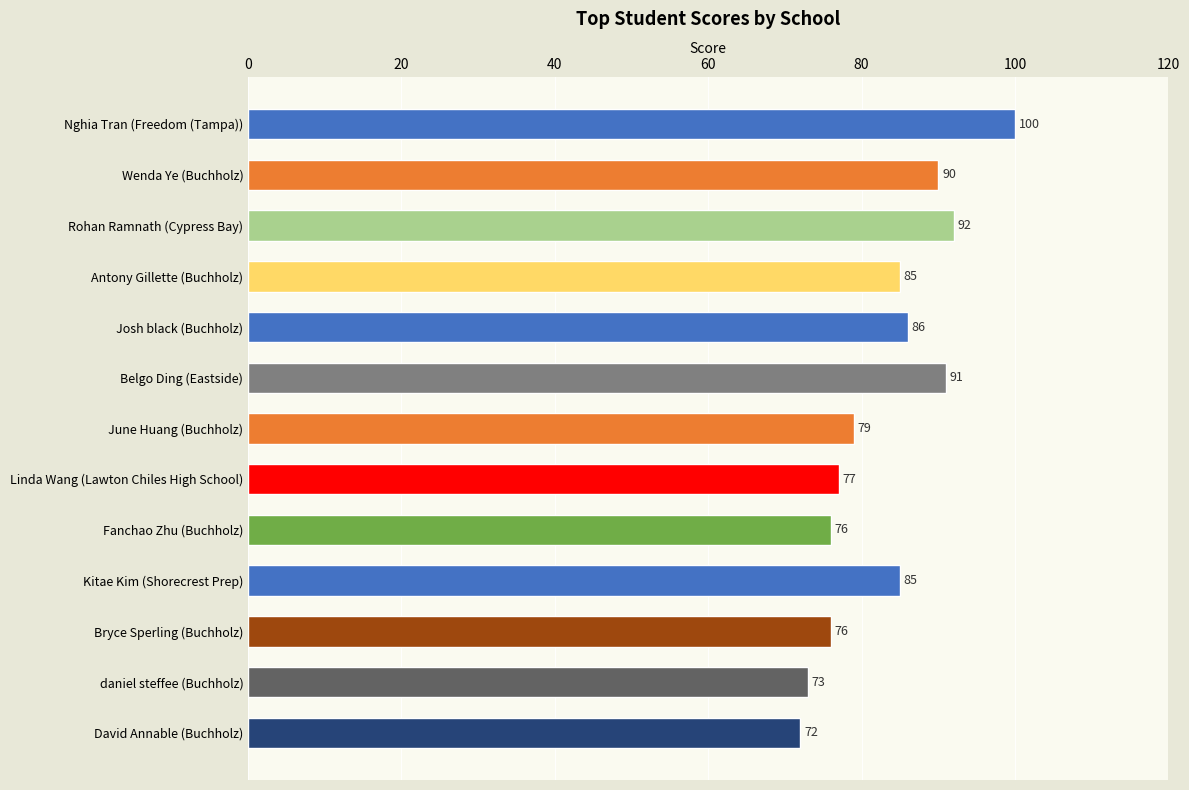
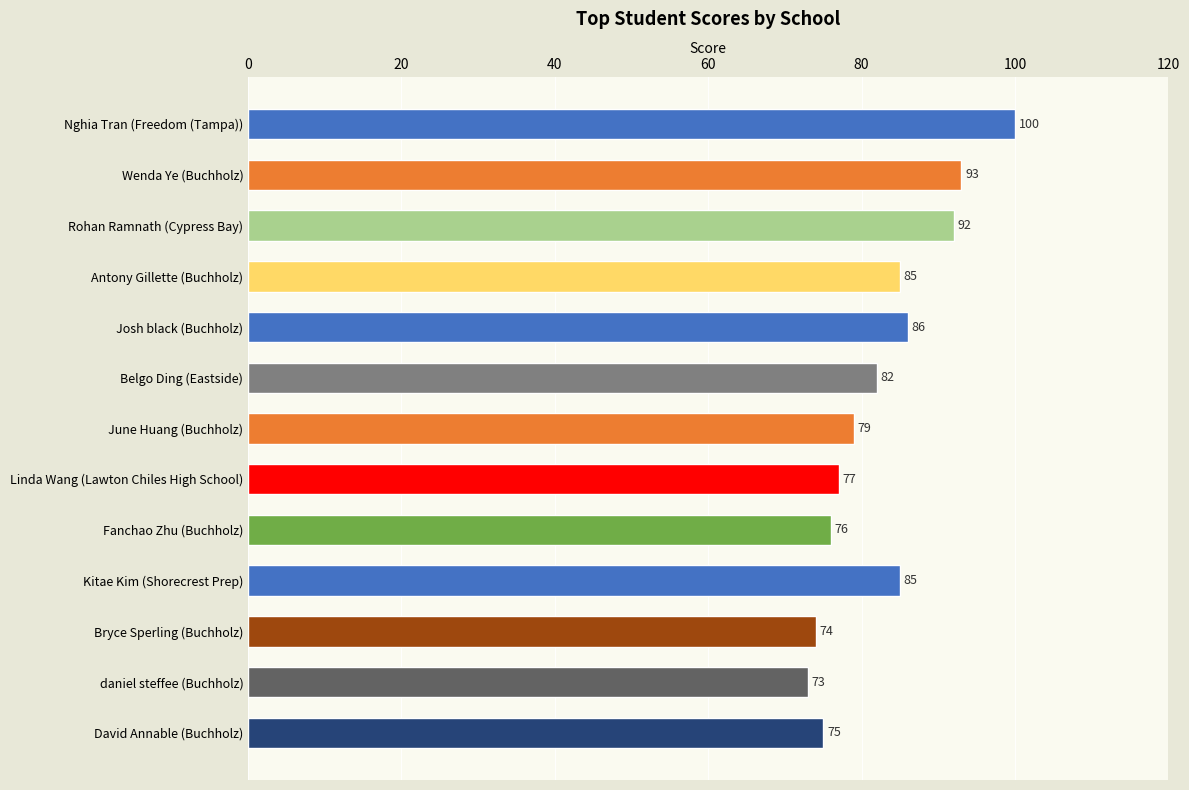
  {
    "Nghia Tran (Freedom (Tampa))": 100,
-   "Wenda Ye (Buchholz)": 90,
+   "Wenda Ye (Buchholz)": 93,
    "Rohan Ramnath (Cypress Bay)": 92,
    "Antony Gillette (Buchholz)": 85,
    "Josh black (Buchholz)": 86,
-   "Belgo Ding (Eastside)": 91,
+   "Belgo Ding (Eastside)": 82,
    "June Huang (Buchholz)": 79,
    "Linda Wang (Lawton Chiles High School)": 77,
    "Fanchao Zhu (Buchholz)": 76,
    "Kitae Kim (Shorecrest Prep)": 85,
-   "Bryce Sperling (Buchholz)": 76,
+   "Bryce Sperling (Buchholz)": 74,
    "daniel steffee (Buchholz)": 73,
-   "David Annable (Buchholz)": 72
+   "David Annable (Buchholz)": 75
  }
